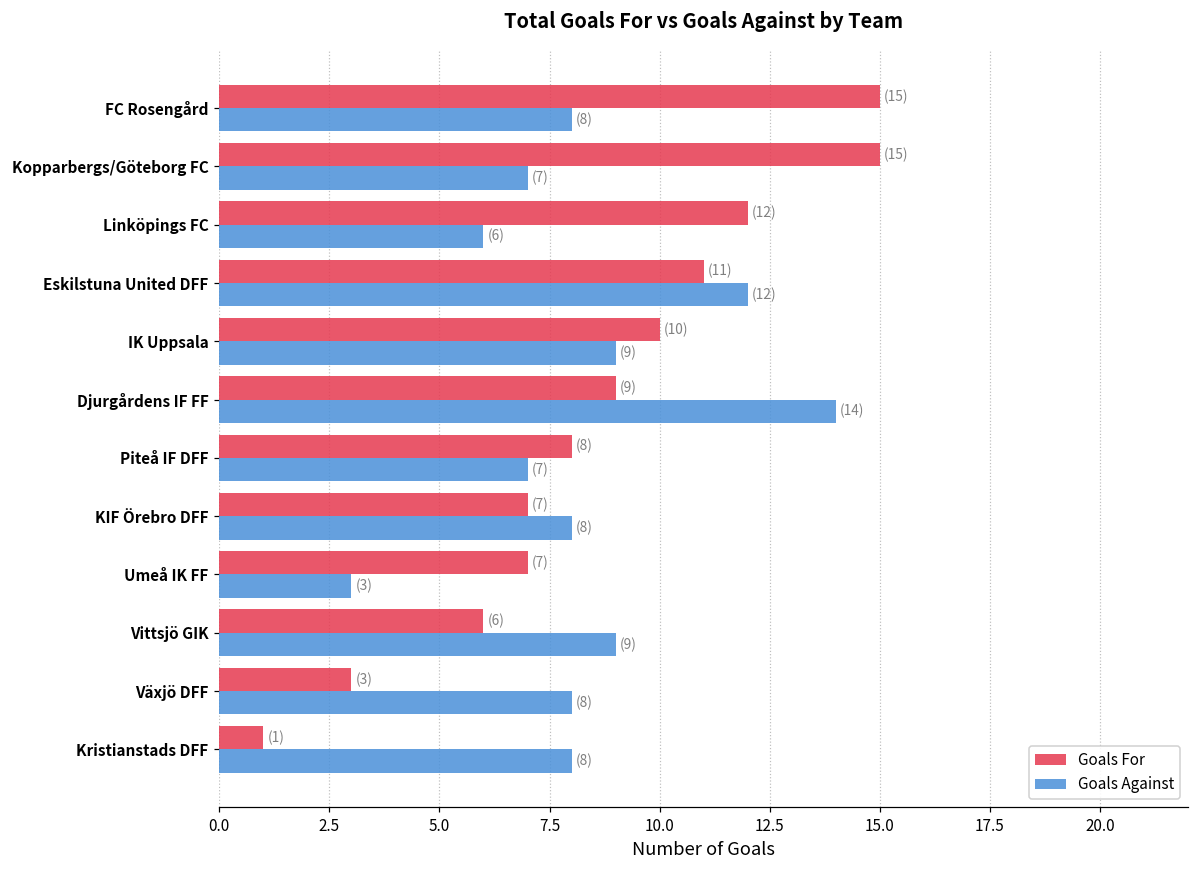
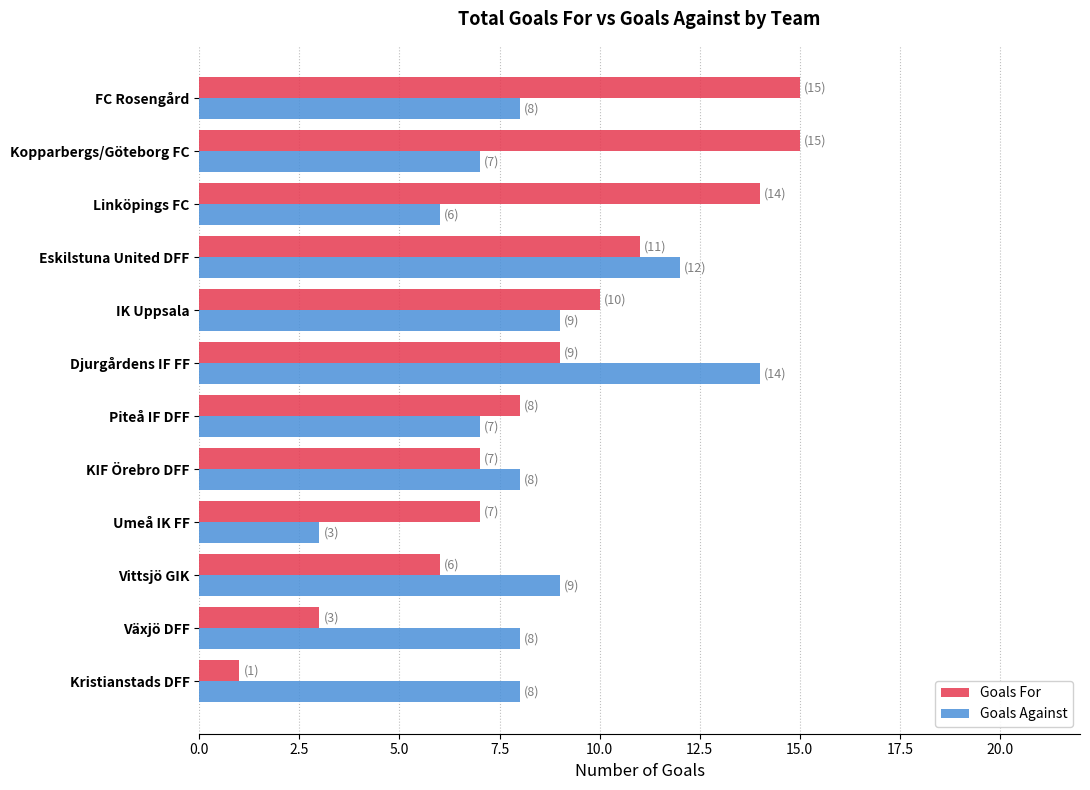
  {
    "Goals For": {
      "FC Rosengård": "(15)",
      "Kopparbergs/Göteborg FC": "(15)",
-     "Linköpings FC": "(12)",
+     "Linköpings FC": "(14)",
      "Eskilstuna United DFF": "(11)",
      "IK Uppsala": "(10)",
      "Djurgårdens IF FF": "(9)",
      "Piteå IF DFF": "(8)",
      "KIF Örebro DFF": "(7)",
      "Umeå IK FF": "(7)",
      "Vittsjö GIK": "(6)",
      "Växjö DFF": "(3)",
      "Kristianstads DFF": "(1)"
    },
    "Goals Against": {
      "FC Rosengård": "(8)",
      "Kopparbergs/Göteborg FC": "(7)",
      "Linköpings FC": "(6)",
      "Eskilstuna United DFF": "(12)",
      "IK Uppsala": "(9)",
      "Djurgårdens IF FF": "(14)",
      "Piteå IF DFF": "(7)",
      "KIF Örebro DFF": "(8)",
      "Umeå IK FF": "(3)",
      "Vittsjö GIK": "(9)",
      "Växjö DFF": "(8)",
      "Kristianstads DFF": "(8)"
    }
  }
